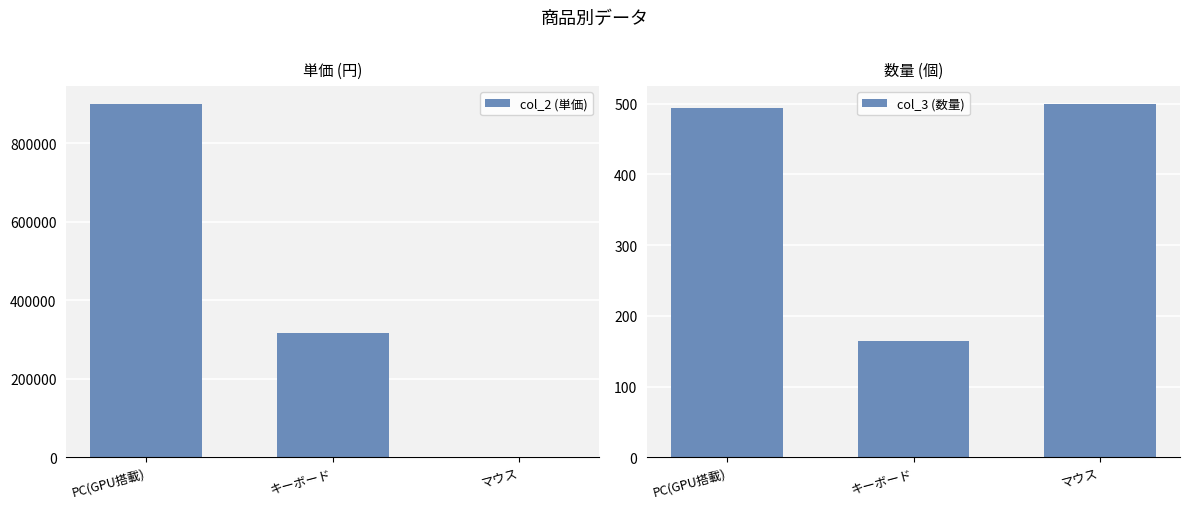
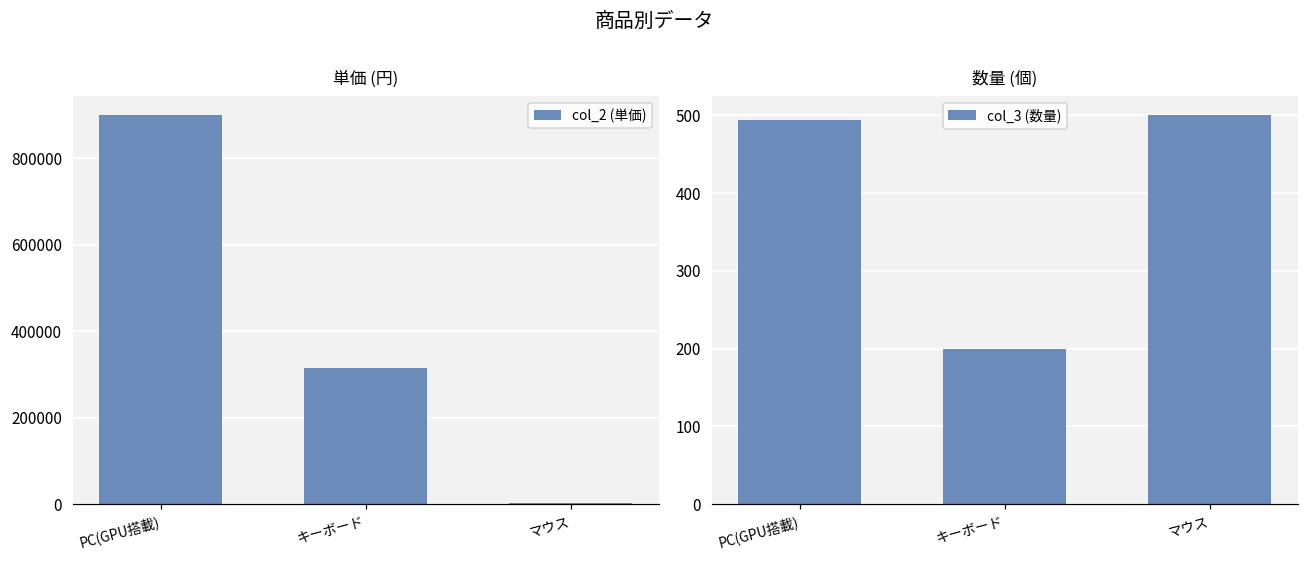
  {
    "単価 (円)": {
      "PC(GPU搭載)": 900000,
      "キーボード": 320000
    },
    "数量 (個)": {
      "PC(GPU搭載)": 490,
-     "キーボード": 160,
+     "キーボード": 200,
      "マウス": 500
    }
  }
